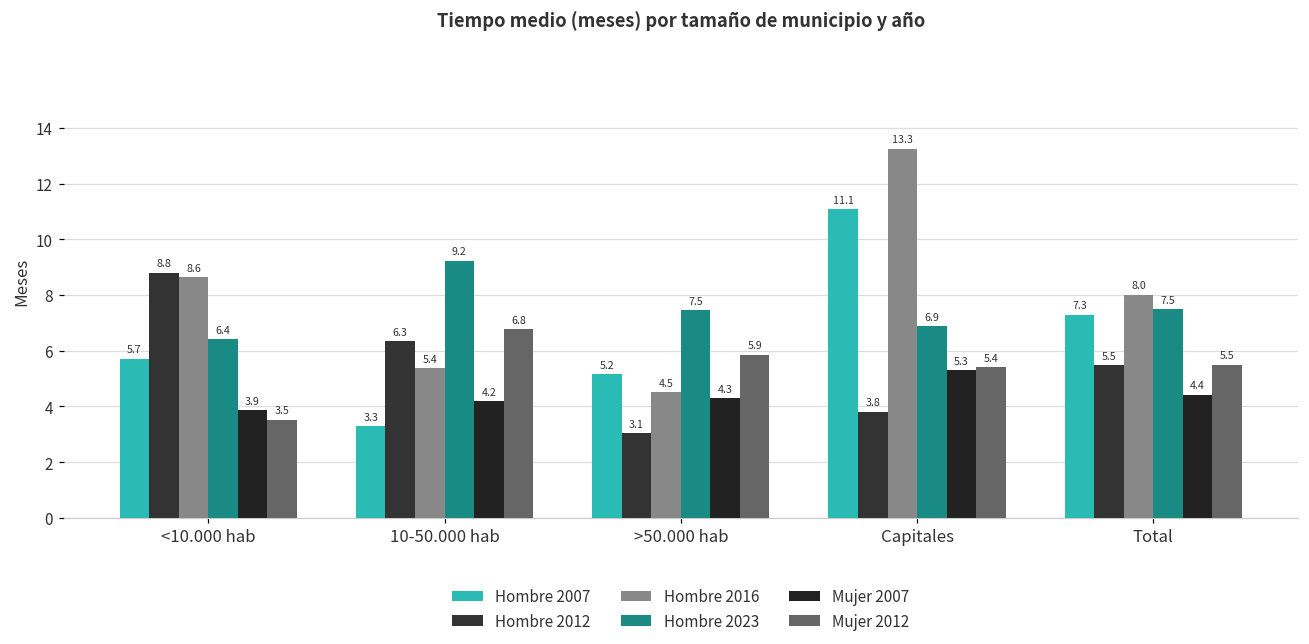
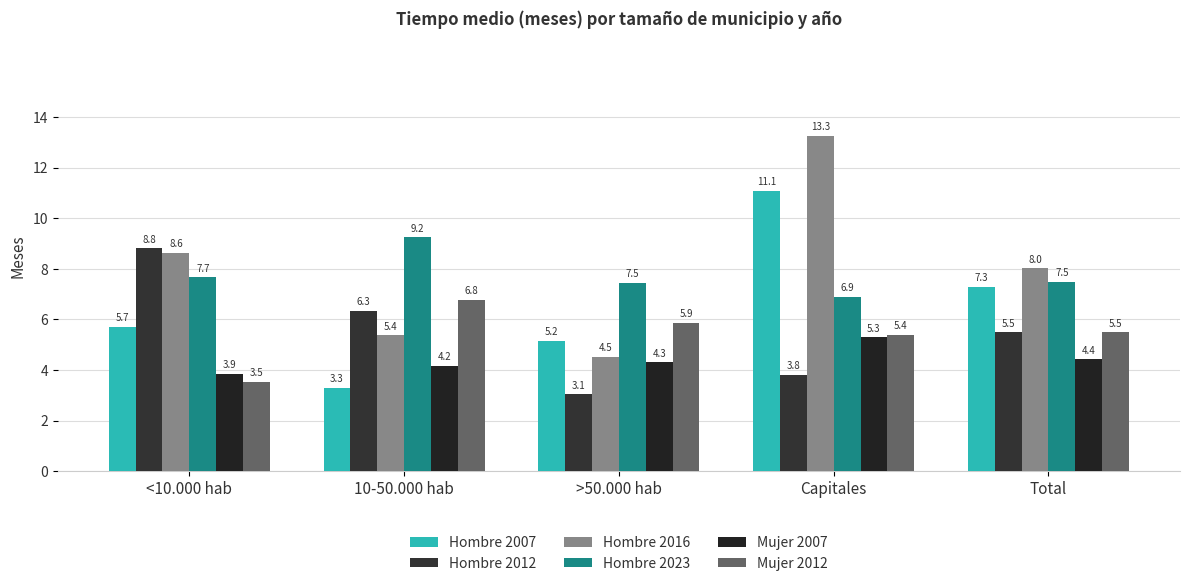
  {
    "Hombre 2007": {
      "<10.000 hab": 5.7,
      "10-50.000 hab": 3.3,
      ">50.000 hab": 5.2,
      "Capitales": 11.1,
      "Total": 7.3
    },
    "Hombre 2023": {
-     "<10.000 hab": 6.4,
+     "<10.000 hab": 7.7,
      "10-50.000 hab": 9.2,
      ">50.000 hab": 7.5,
      "Capitales": 6.9,
      "Total": 7.5
    }
  }
